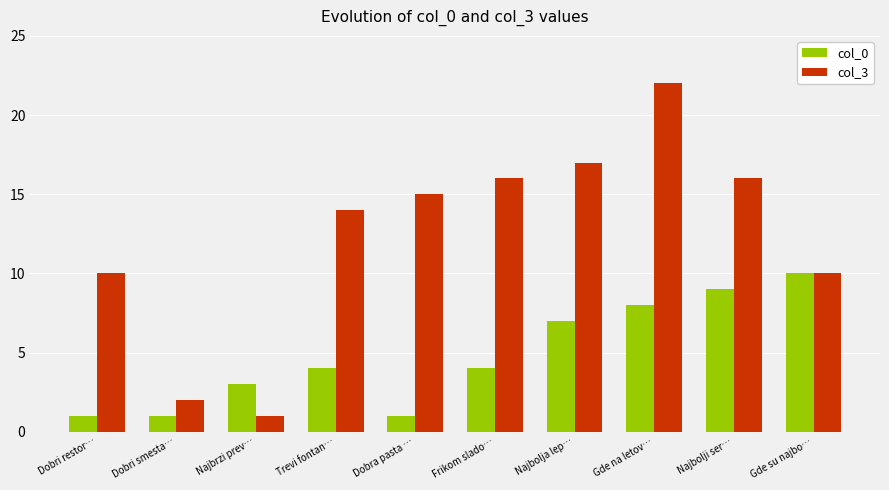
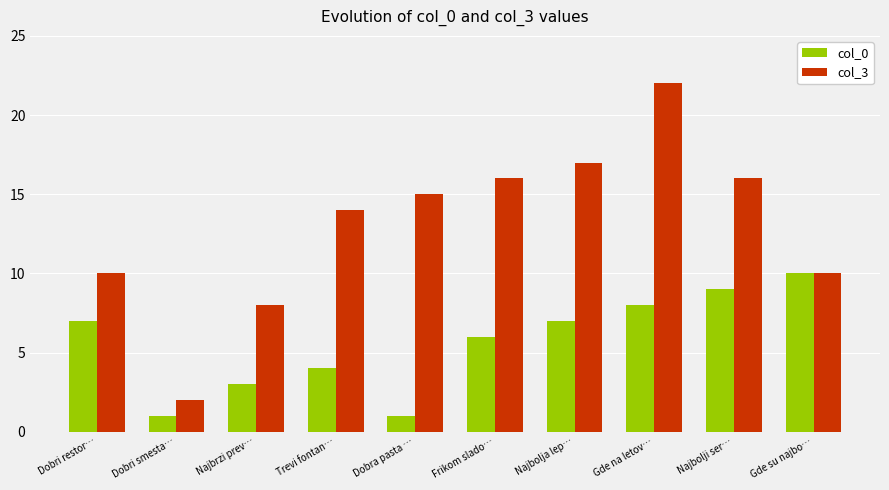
  {
    "col_0": {
-     "Dobri restor…": 1,
+     "Dobri restor…": 7,
      "Dobri smesta…": 1,
      "Najbrzi prev…": 3,
      "Trevi fontan…": 4,
      "Dobra pasta …": 1,
-     "Frikom slado…": 4,
+     "Frikom slado…": 6,
      "Najbolja lep…": 7,
      "Gde na letov…": 8,
      "Najbolji ser…": 9,
      "Gde su najbo…": 10
    },
    "col_3": {
      "Dobri restor…": 10,
      "Dobri smesta…": 2,
-     "Najbrzi prev…": 1,
+     "Najbrzi prev…": 8,
      "Trevi fontan…": 14,
      "Dobra pasta …": 15,
      "Frikom slado…": 16,
      "Najbolja lep…": 17,
      "Gde na letov…": 22,
      "Najbolji ser…": 16,
      "Gde su najbo…": 10
    }
  }
